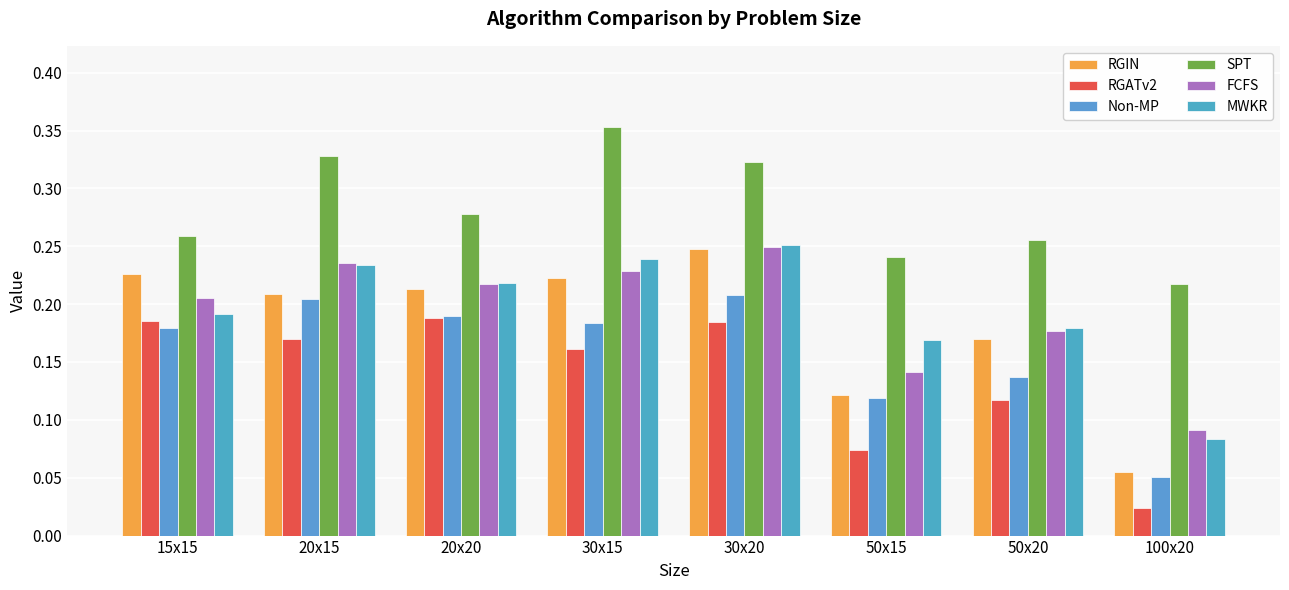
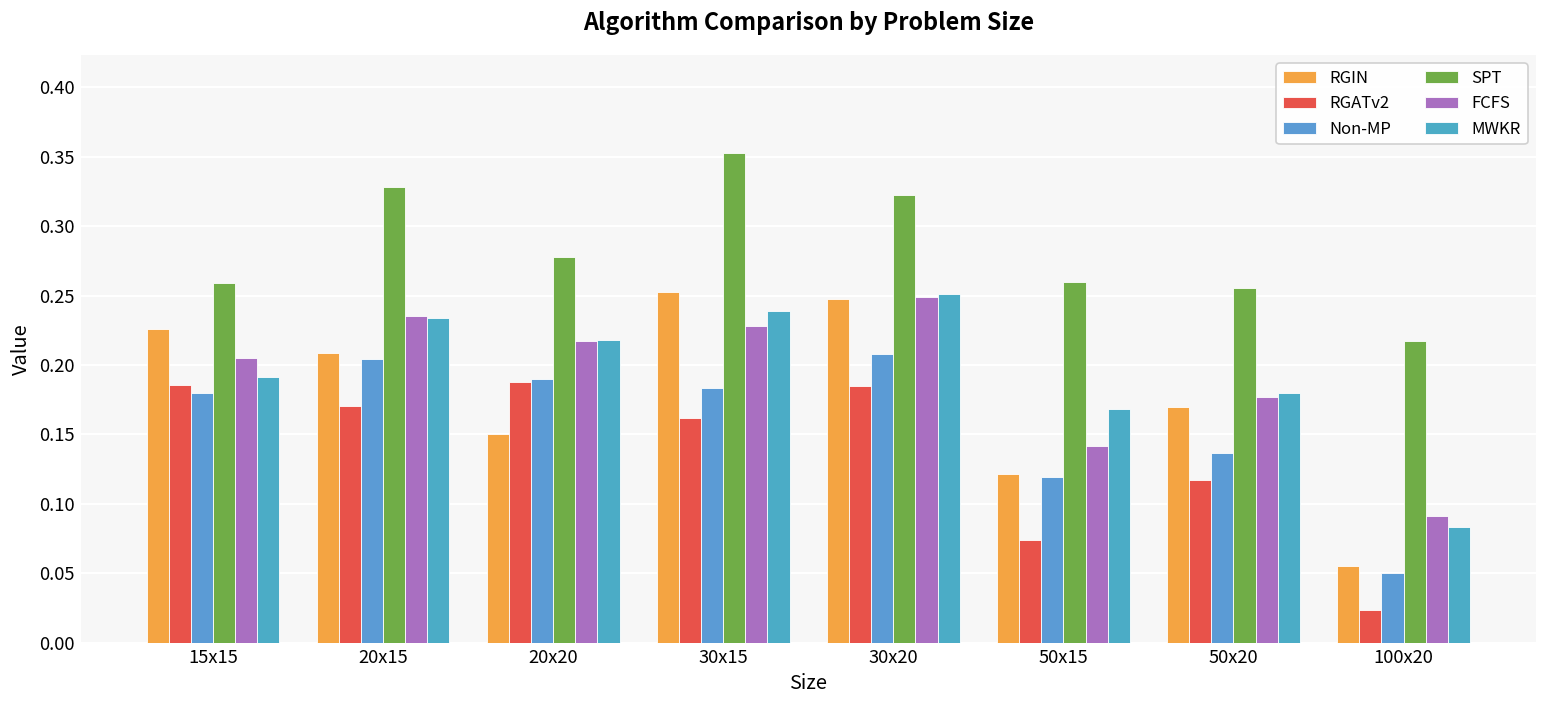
  {
    "RGIN": {
      "15x15": 0.226,
      "20x15": 0.209,
-     "20x20": 0.213,
-     "30x15": 0.222,
+     "20x20": 0.150,
+     "30x15": 0.252,
      "30x20": 0.248,
      "50x15": 0.122,
      "50x20": 0.170,
      "100x20": 0.055
    },
    "RGATv2": {
      "15x15": 0.185,
      "20x15": 0.170,
      "20x20": 0.188,
      "30x15": 0.161,
      "30x20": 0.185,
      "50x15": 0.074,
      "50x20": 0.117,
      "100x20": 0.024
    },
    "SPT": {
      "15x15": 0.259,
      "20x15": 0.328,
      "20x20": 0.278,
      "30x15": 0.353,
      "30x20": 0.323,
-     "50x15": 0.241,
+     "50x15": 0.260,
      "50x20": 0.255,
      "100x20": 0.217
    },
    "FCFS": {
      "15x15": 0.205,
      "20x15": 0.236,
      "20x20": 0.217,
      "30x15": 0.228,
      "30x20": 0.249,
      "50x15": 0.141,
      "50x20": 0.177,
      "100x20": 0.092
    }
  }
